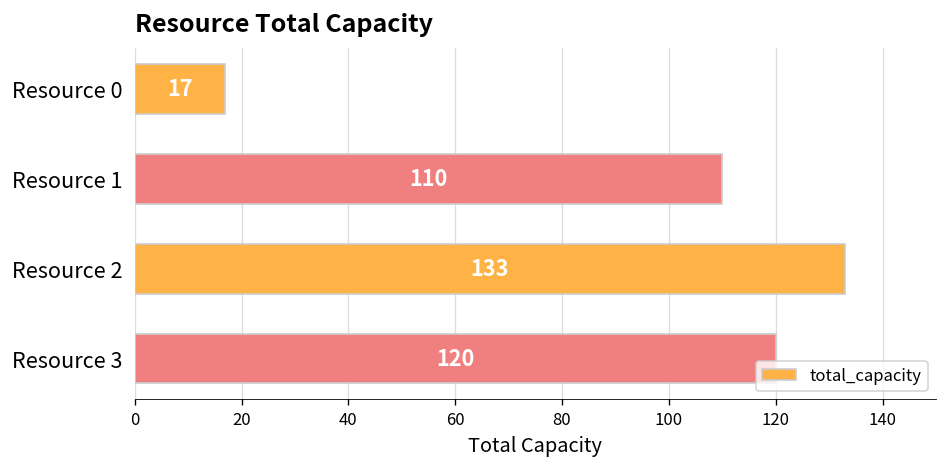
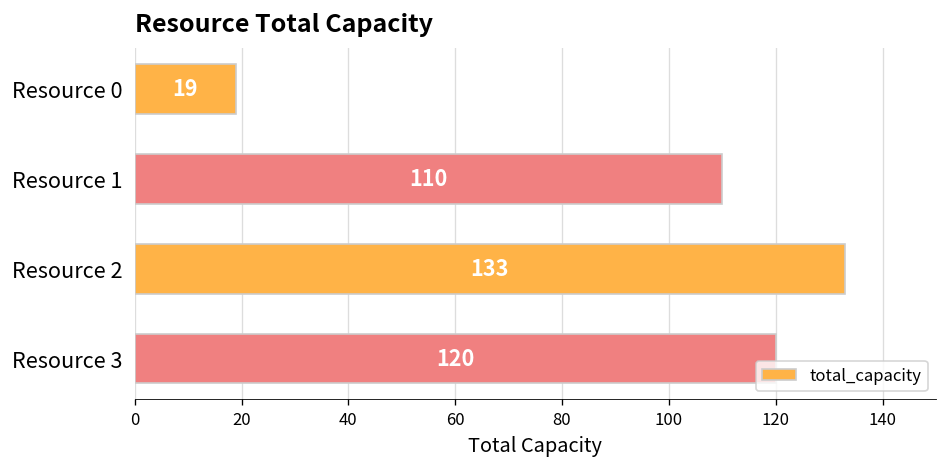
  {
-   "Resource 0": 17,
+   "Resource 0": 19,
    "Resource 1": 110,
    "Resource 2": 133,
    "Resource 3": 120
  }
